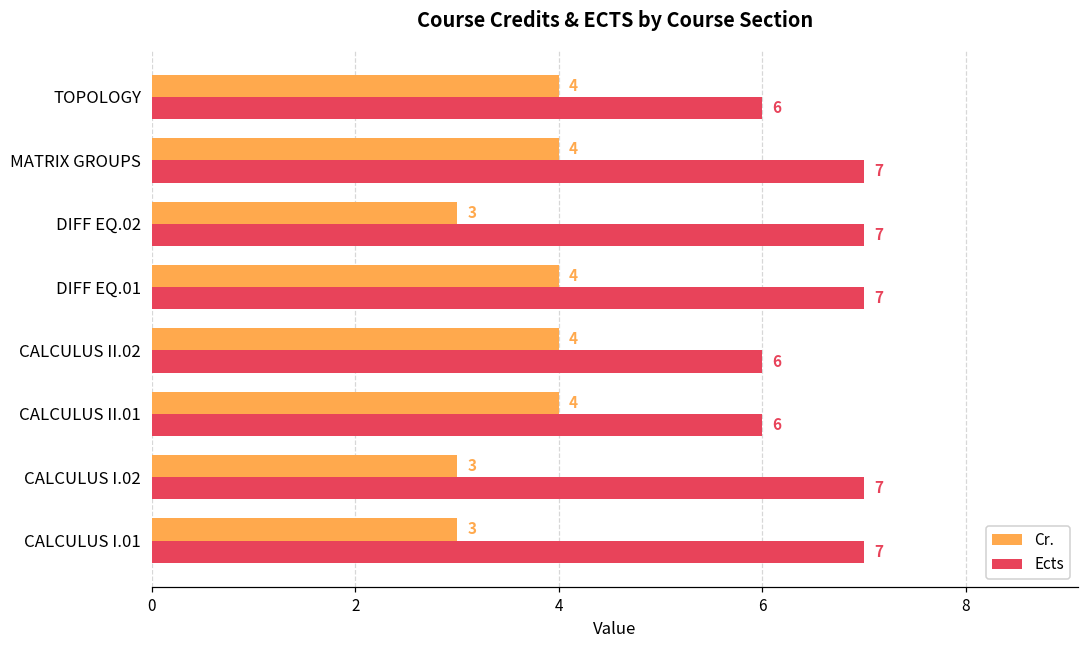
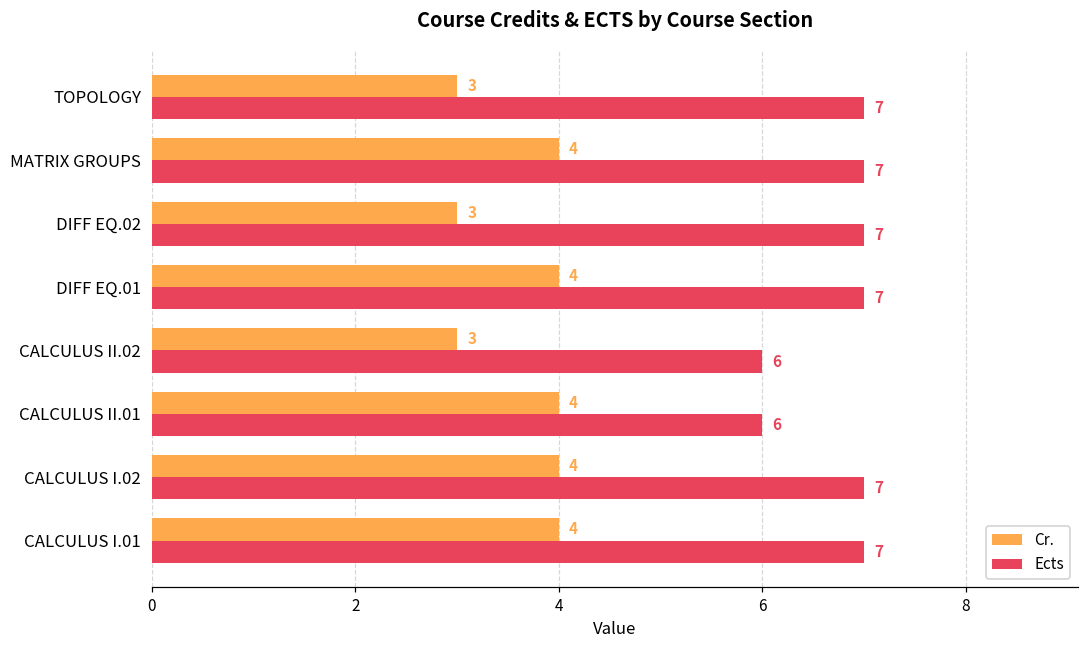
  {
    "Cr.": {
-     "TOPOLOGY": 4,
+     "TOPOLOGY": 3,
      "MATRIX GROUPS": 4,
      "DIFF EQ.02": 3,
      "DIFF EQ.01": 4,
-     "CALCULUS II.02": 4,
+     "CALCULUS II.02": 3,
      "CALCULUS II.01": 4,
-     "CALCULUS I.02": 3,
-     "CALCULUS I.01": 3
+     "CALCULUS I.02": 4,
+     "CALCULUS I.01": 4
    },
    "Ects": {
-     "TOPOLOGY": 6,
+     "TOPOLOGY": 7,
      "MATRIX GROUPS": 7,
      "DIFF EQ.02": 7,
      "DIFF EQ.01": 7,
      "CALCULUS II.02": 6,
      "CALCULUS II.01": 6,
      "CALCULUS I.02": 7,
      "CALCULUS I.01": 7
    }
  }
